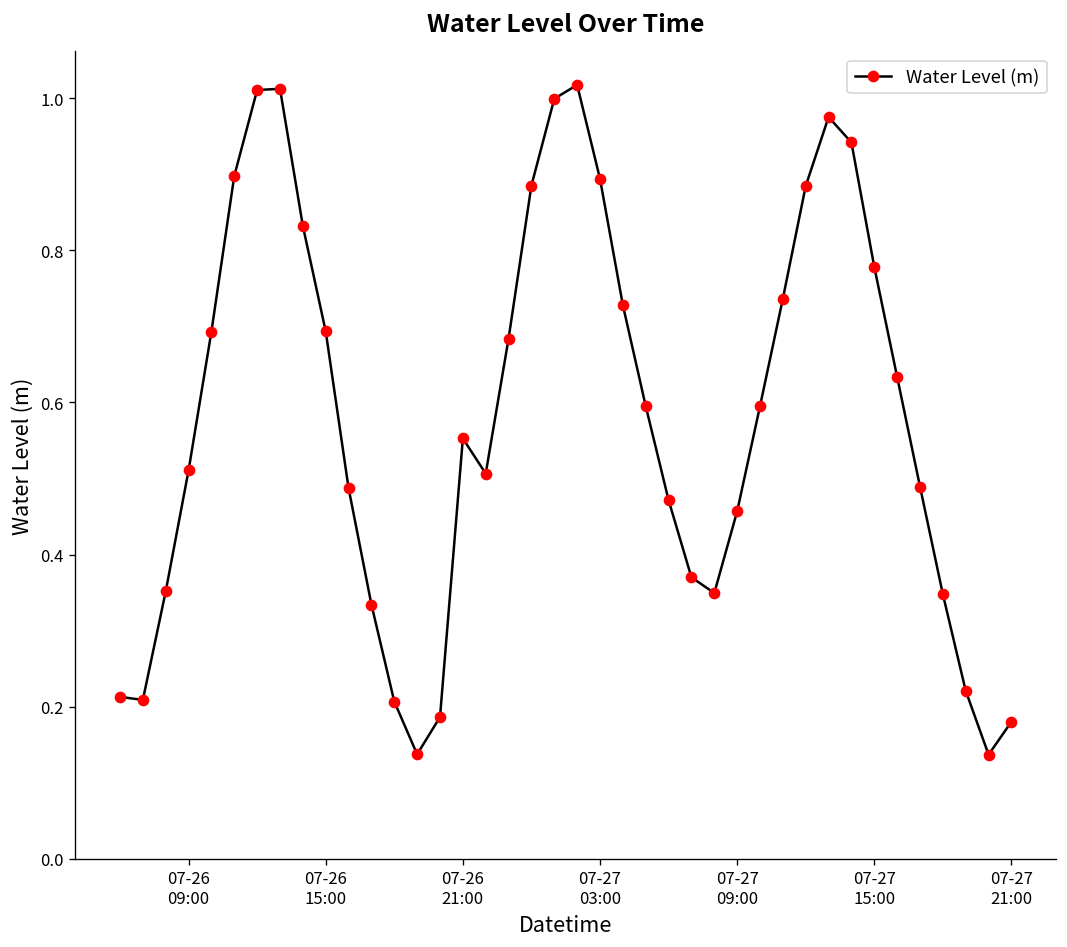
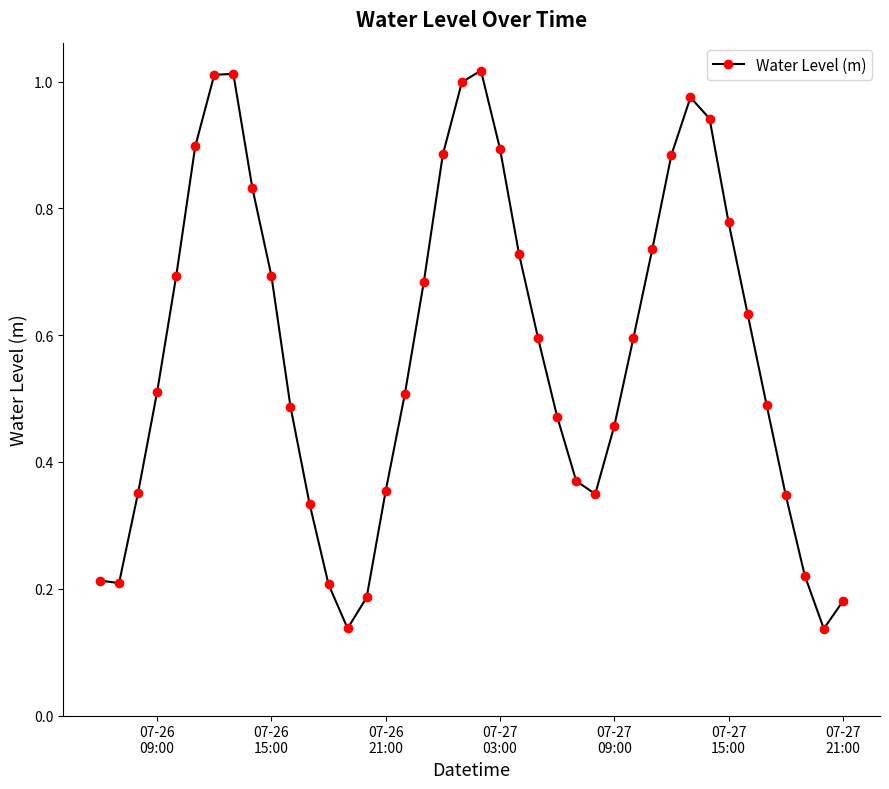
  {
    "07-26 09:00": 0.51,
    "07-26 15:00": 0.69,
-   "07-26 21:00": 0.55,
+   "07-26 21:00": 0.35,
    "07-27 03:00": 0.89,
    "07-27 09:00": 0.46,
    "07-27 15:00": 0.78,
    "07-27 21:00": 0.18
  }
